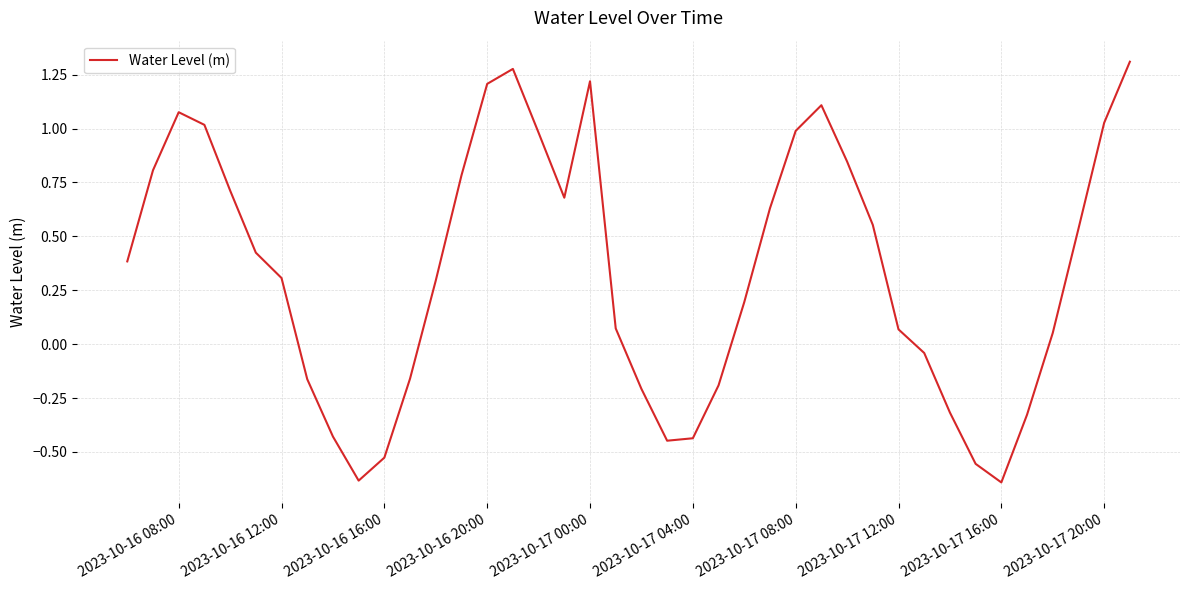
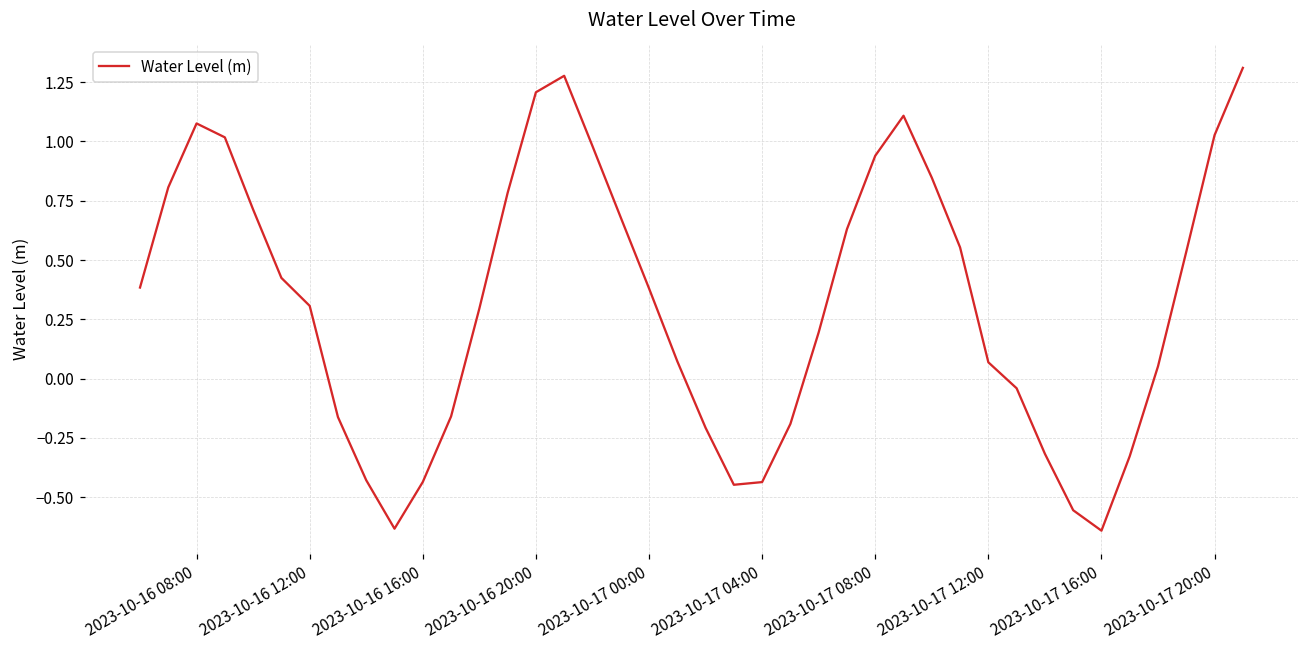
  {
    "2023-10-16 08:00": 1.08,
    "2023-10-16 12:00": 0.31,
-   "2023-10-16 16:00": -0.53,
+   "2023-10-16 16:00": -0.44,
    "2023-10-16 20:00": 1.21,
-   "2023-10-17 00:00": 1.22,
+   "2023-10-17 00:00": 0.38,
    "2023-10-17 04:00": -0.44,
-   "2023-10-17 08:00": 0.99,
+   "2023-10-17 08:00": 0.94,
    "2023-10-17 12:00": 0.07,
    "2023-10-17 16:00": -0.64,
    "2023-10-17 20:00": 1.03
  }
